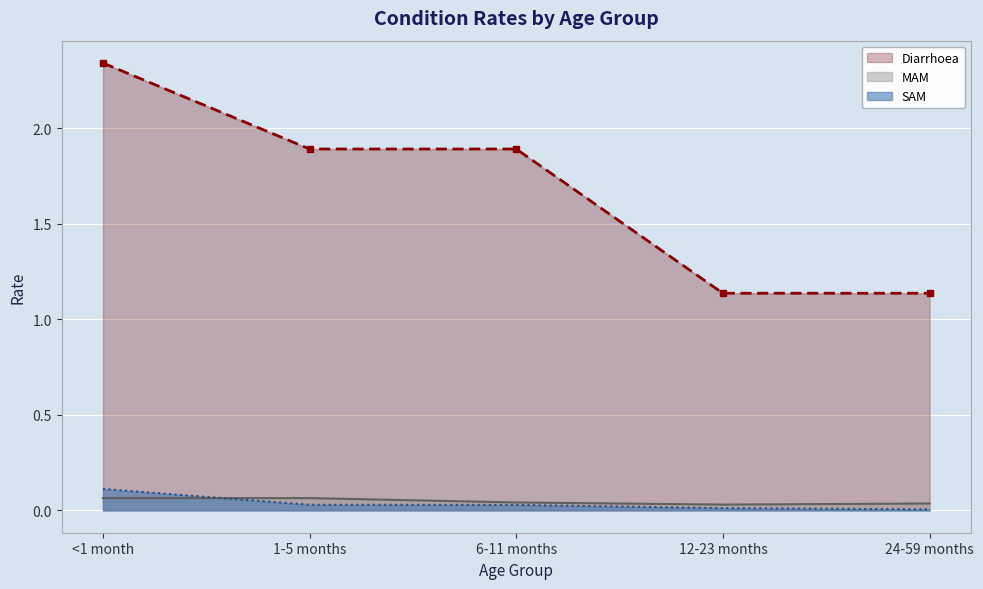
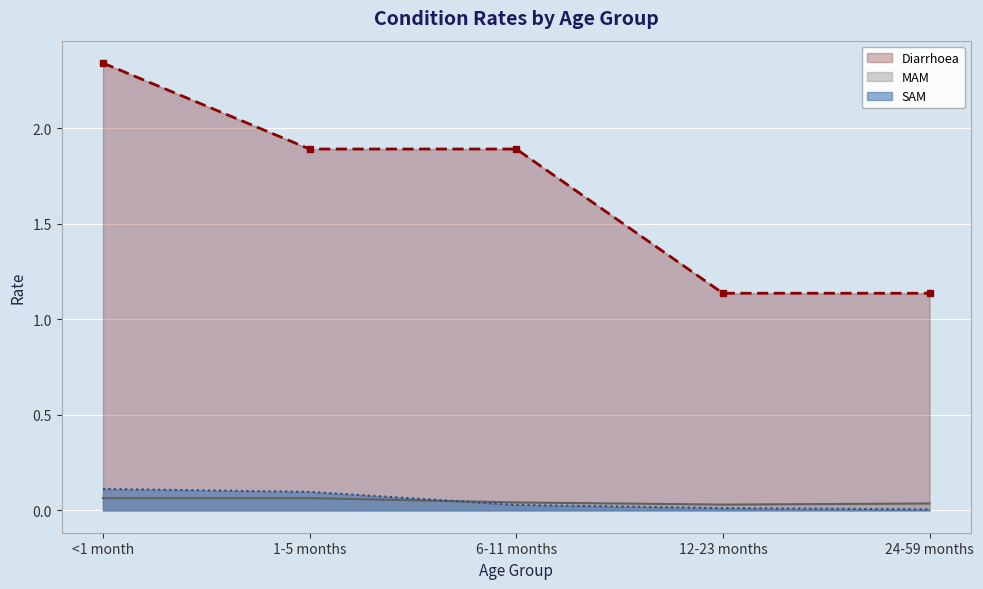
  {
    "SAM": {
      "<1 month": 0.11,
-     "1-5 months": 0.03,
+     "1-5 months": 0.10,
      "12-23 months": 0.01,
      "24-59 months": 0.01
    }
  }
